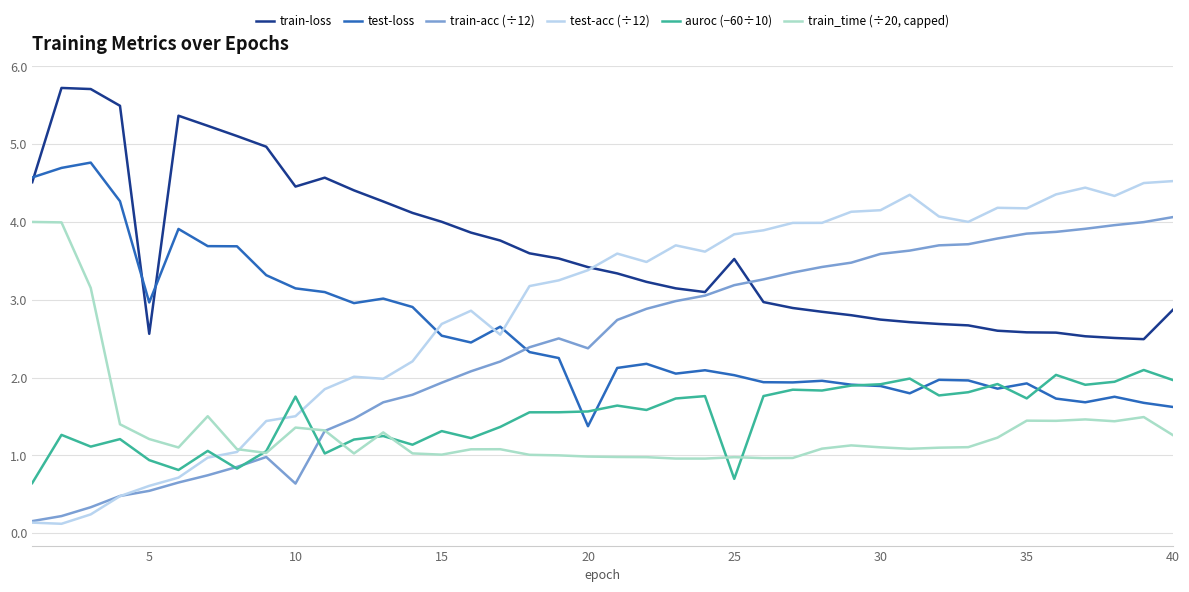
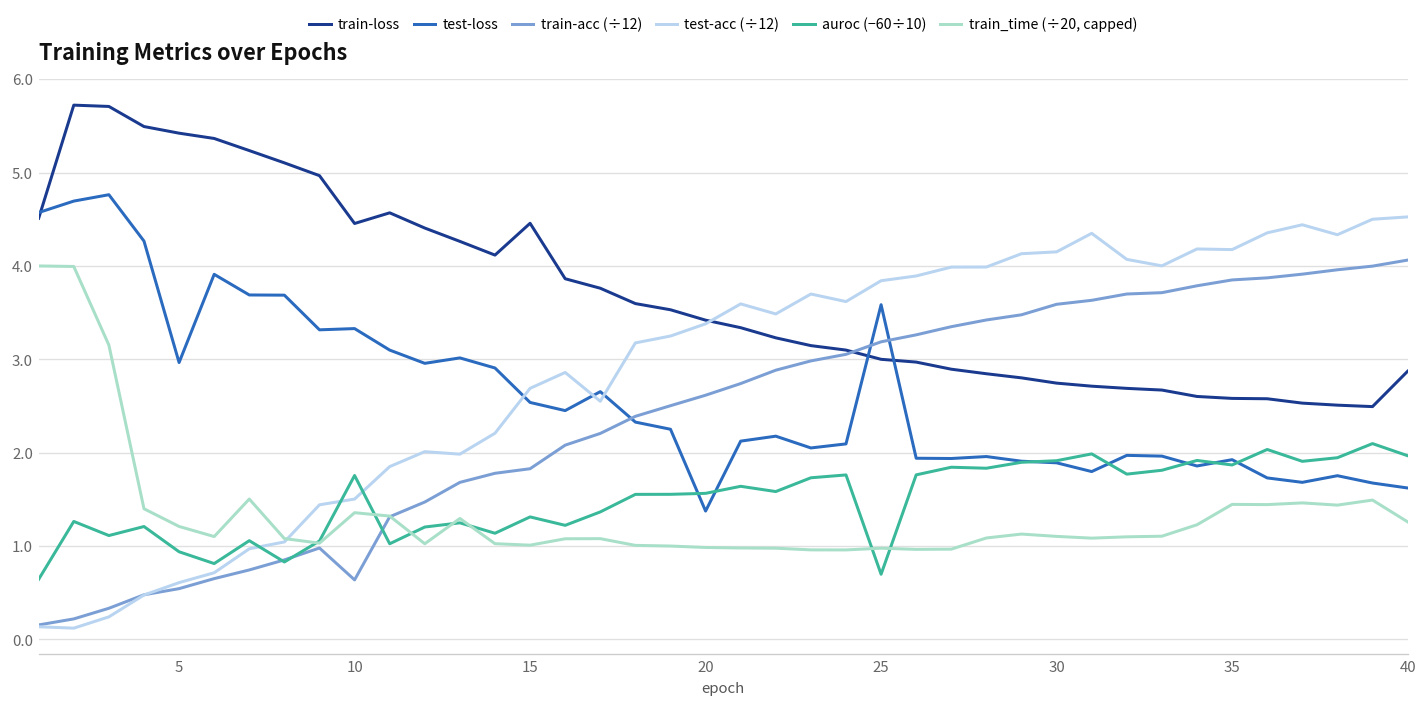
  {
    "train-loss": {
-     "5": 2.6,
+     "5": 5.4,
      "10": 4.5,
-     "15": 4.0,
+     "15": 4.5,
      "20": 3.4,
-     "25": 3.5,
+     "25": 3.0,
      "30": 2.7,
      "35": 2.6,
      "40": 2.9
    },
    "test-loss": {
      "5": 3.0,
-     "10": 3.1,
+     "10": 3.3,
      "15": 2.5,
      "20": 1.4,
-     "25": 2.0,
+     "25": 3.6,
      "35": 1.9,
      "40": 1.6
    },
    "train-acc (÷12)": {
      "5": 0.5,
      "10": 0.6,
-     "15": 1.9,
-     "20": 2.4,
+     "15": 1.8,
+     "20": 2.6,
      "25": 3.2,
      "30": 3.6,
      "35": 3.9,
      "40": 4.1
    },
    "auroc (−60÷10)": {
      "5": 0.9,
      "10": 1.8,
      "15": 1.3,
      "20": 1.6,
      "25": 0.7,
-     "35": 1.7,
+     "35": 1.9,
      "40": 2.0
    }
  }
